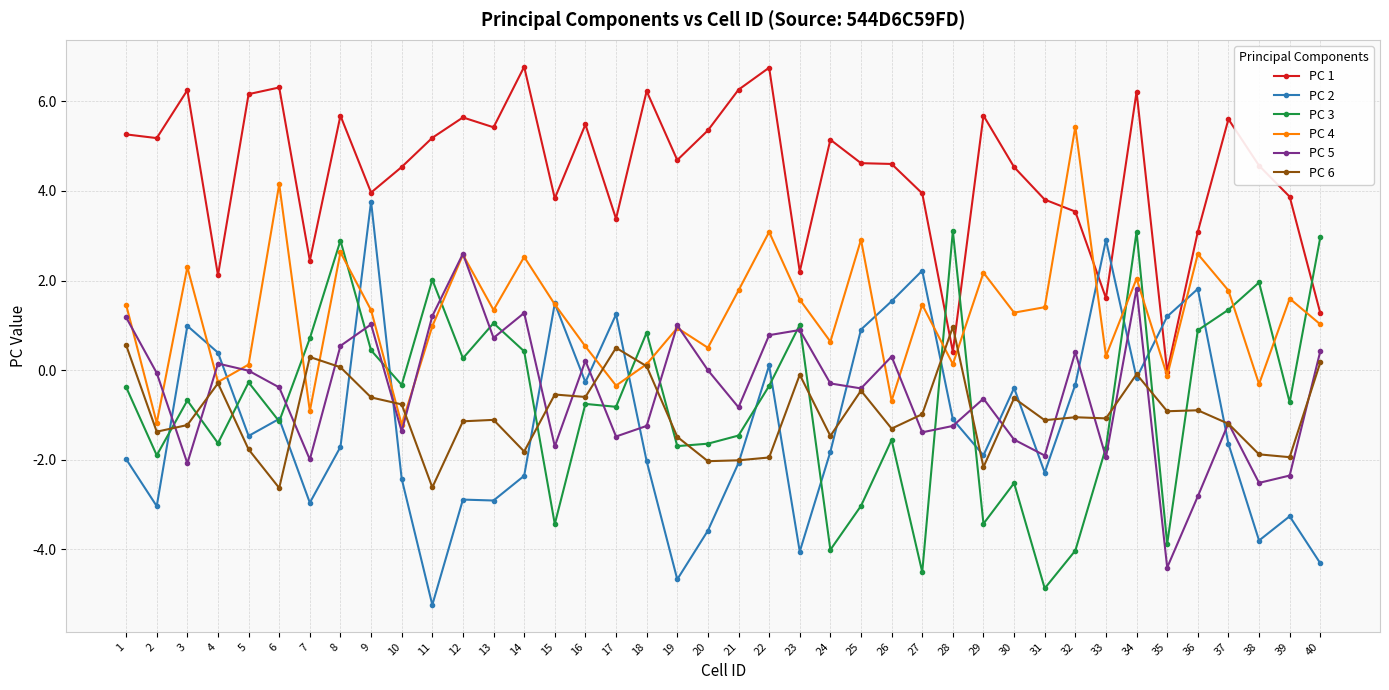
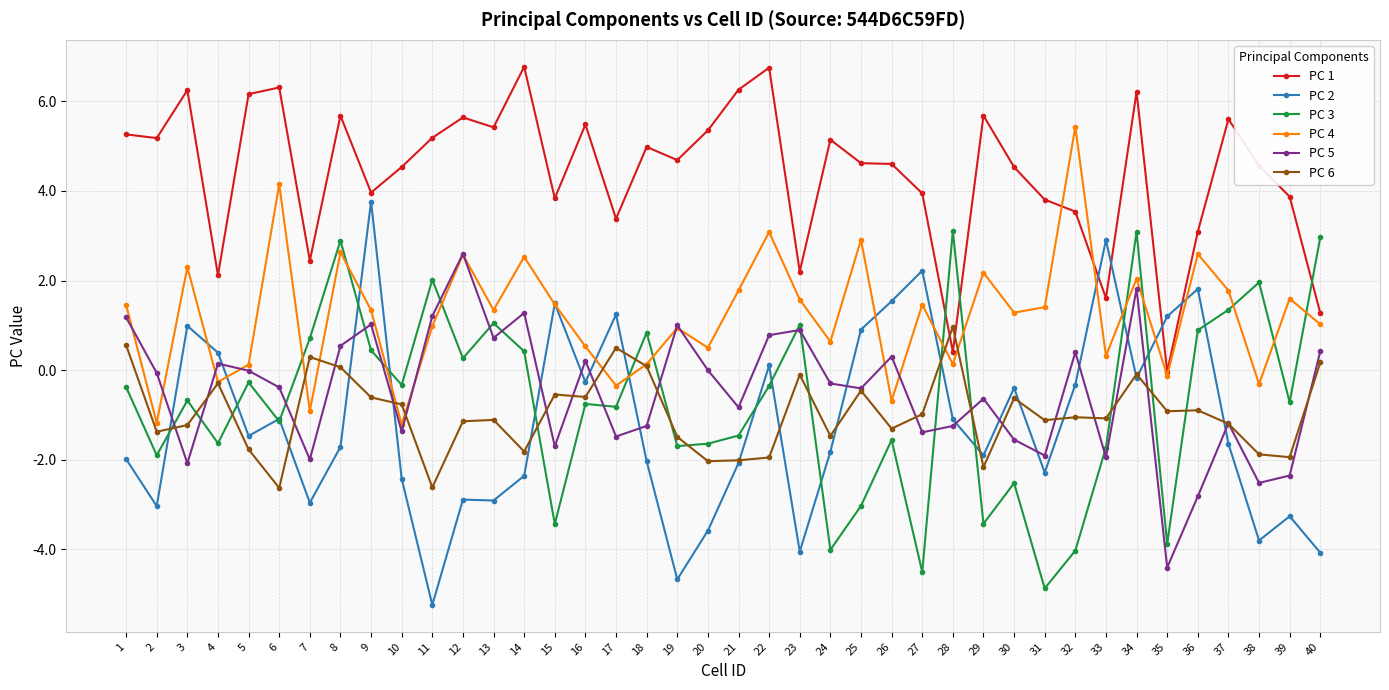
  {
    "PC 1": {
      "1": 5.3,
      "2": 5.2,
      "3": 6.2,
      "4": 2.1,
      "5": 6.2,
      "6": 6.3,
      "7": 2.4,
      "8": 5.7,
      "9": 4.0,
      "10": 4.5,
      "11": 5.2,
      "12": 5.6,
      "13": 5.4,
      "14": 6.8,
      "15": 3.8,
      "16": 5.5,
      "17": 3.4,
-     "18": 6.2,
+     "18": 5.0,
      "19": 4.7,
      "20": 5.3,
      "21": 6.3,
      "22": 6.7,
      "23": 2.2,
      "24": 5.1,
      "25": 4.6,
      "26": 4.6,
      "27": 3.9,
      "28": 0.4,
      "29": 5.7,
      "30": 4.5,
      "31": 3.8,
      "32": 3.5,
      "33": 1.6,
      "34": 6.2,
      "35": 0.0,
      "36": 3.1,
      "37": 5.6,
      "39": 3.9,
      "40": 1.3
    },
    "PC 2": {
      "1": -2.0,
      "2": -3.0,
      "3": 1.0,
      "4": 0.4,
      "5": -1.5,
      "7": -3.0,
      "8": -1.7,
      "9": 3.8,
      "10": -2.4,
      "11": -5.2,
      "12": -2.9,
      "13": -2.9,
      "14": -2.4,
      "16": -0.3,
      "17": 1.2,
      "18": -2.0,
      "19": -4.7,
      "20": -3.6,
      "21": -2.1,
      "22": 0.1,
      "23": -4.0,
      "24": -1.8,
      "25": 0.9,
      "26": 1.5,
      "27": 2.2,
      "28": -1.1,
      "29": -1.9,
      "30": -0.4,
      "31": -2.3,
      "32": -0.3,
      "33": 2.9,
      "34": -0.2,
      "35": 1.2,
      "36": 1.8,
      "37": -1.6,
      "38": -3.8,
      "39": -3.3,
-     "40": -4.3
+     "40": -4.1
    }
  }
